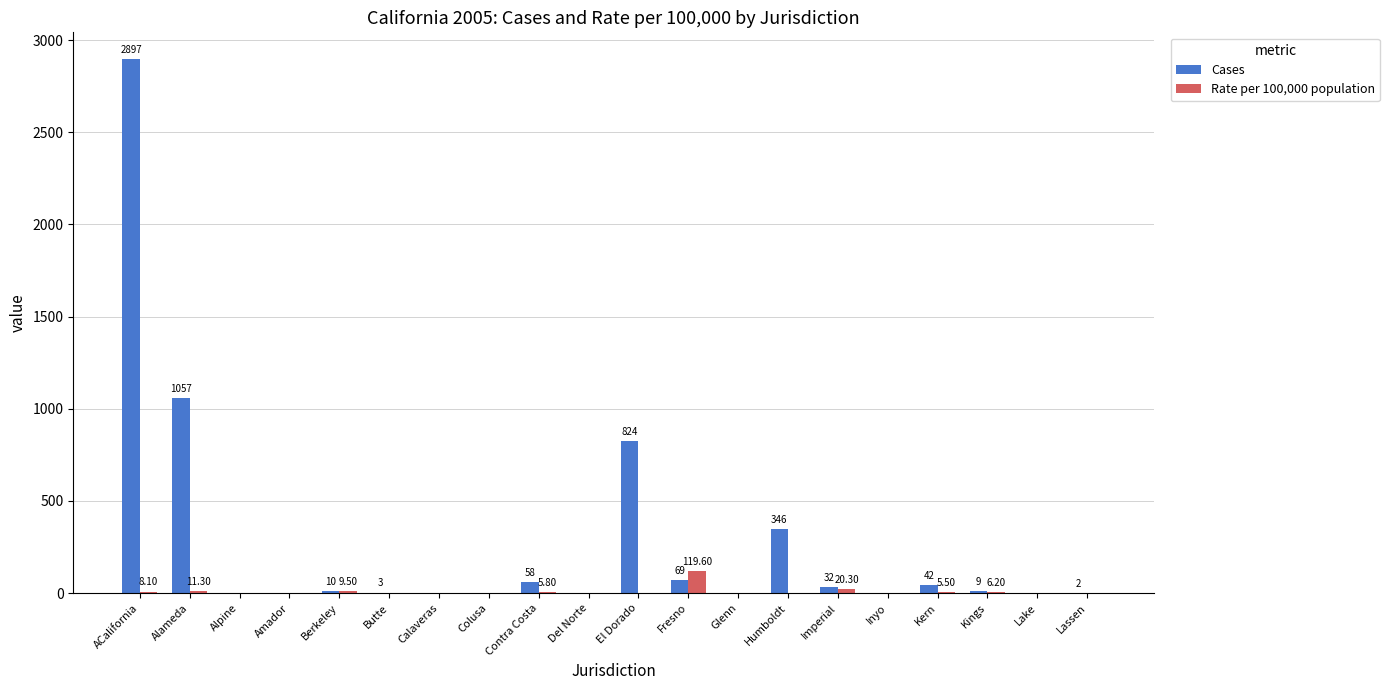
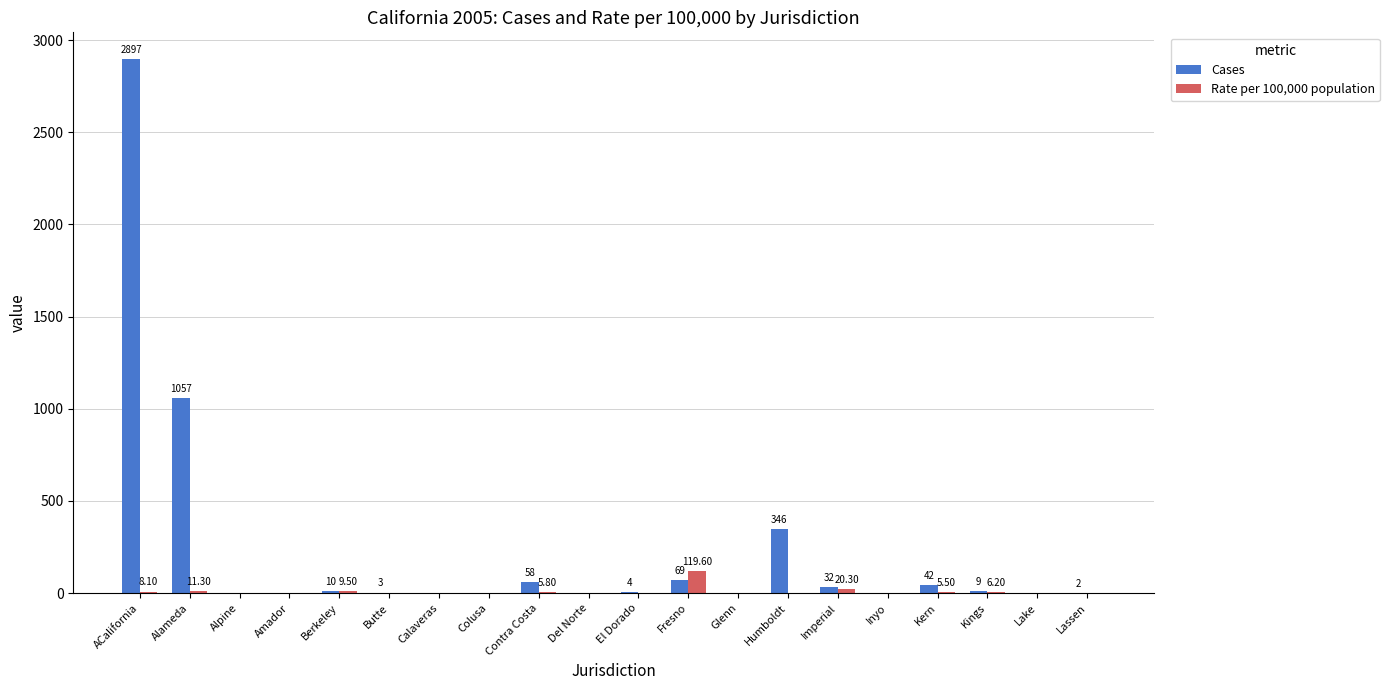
  {
    "Cases": {
      "ACalifornia": 2897,
      "Alameda": 1057,
      "Berkeley": 10,
      "Butte": 3,
      "Contra Costa": 58,
-     "El Dorado": 824,
+     "El Dorado": 4,
      "Fresno": 69,
      "Humboldt": 346,
      "Imperial": 32,
      "Kern": 42,
      "Kings": 9,
      "Lassen": 2
    },
    "Rate per 100,000 population": {
      "ACalifornia": 8.10,
      "Alameda": 11.30,
      "Berkeley": 9.50,
      "Contra Costa": 5.80,
      "Fresno": 119.60,
      "Imperial": 20.30,
      "Kern": 5.50,
      "Kings": 6.20
    }
  }
